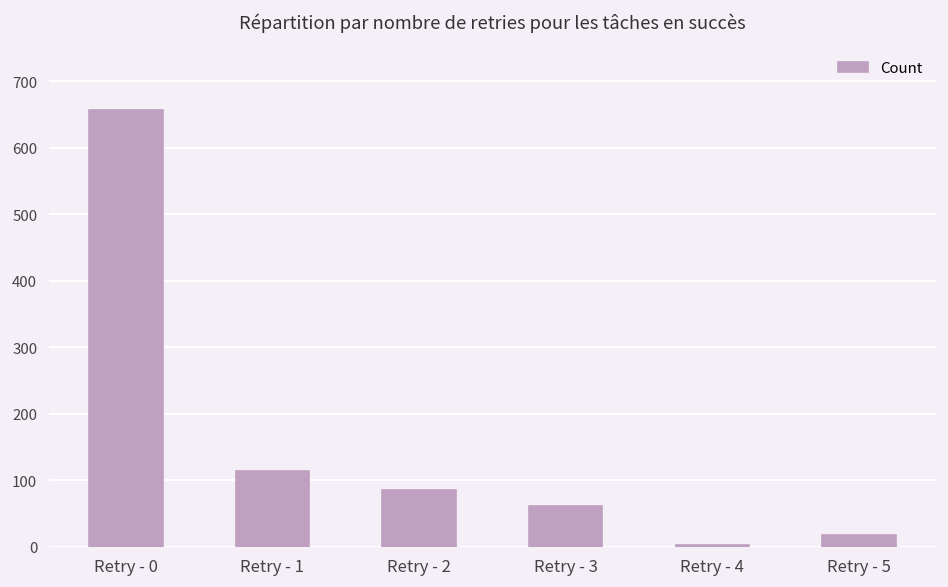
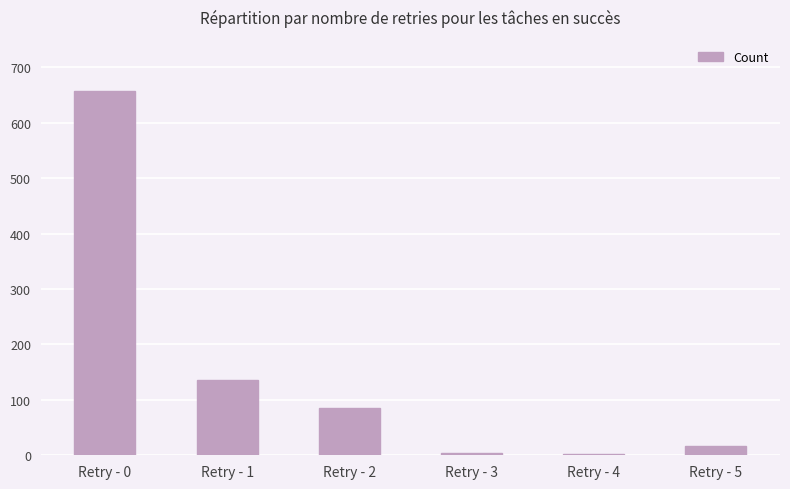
  {
    "Retry - 0": 660,
-   "Retry - 1": 110,
+   "Retry - 1": 140,
    "Retry - 2": 90,
-   "Retry - 3": 60,
+   "Retry - 3": 10,
    "Retry - 5": 20
  }
